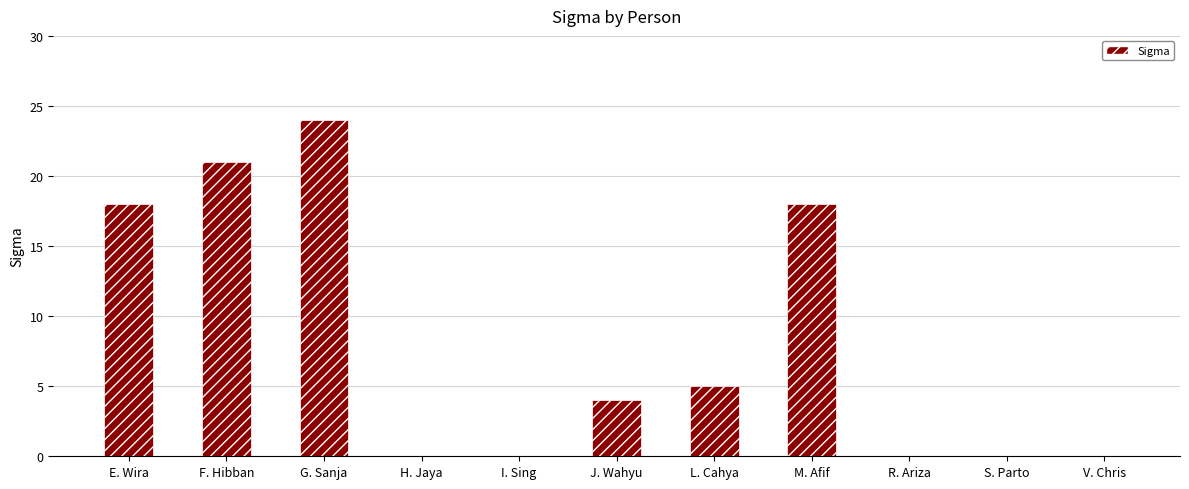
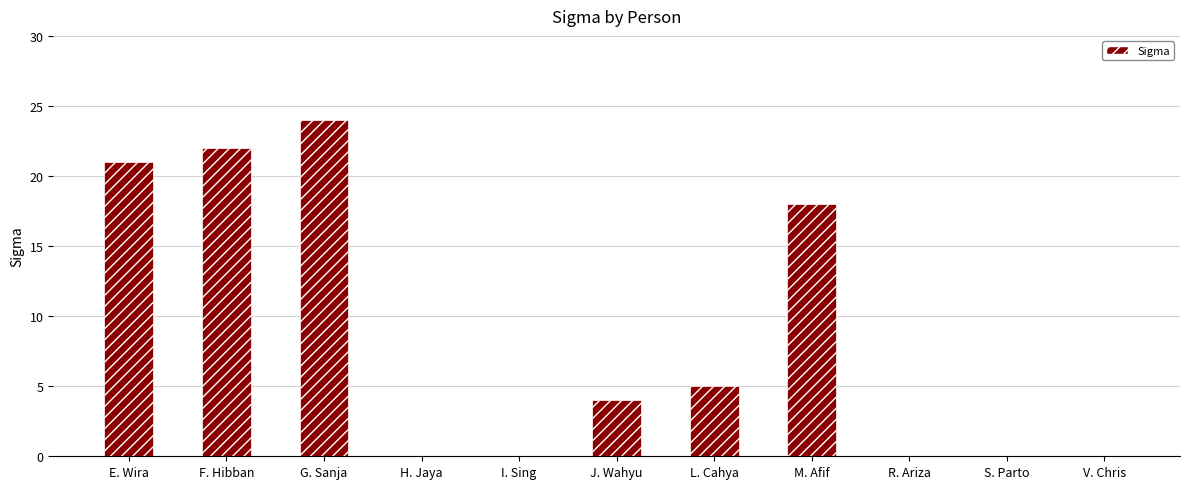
  {
-   "E. Wira": 18,
-   "F. Hibban": 21,
+   "E. Wira": 21,
+   "F. Hibban": 22,
    "G. Sanja": 24,
    "H. Jaya": 0,
    "I. Sing": 0,
    "J. Wahyu": 4,
    "L. Cahya": 5,
    "M. Afif": 18,
    "R. Ariza": 0,
    "S. Parto": 0,
    "V. Chris": 0
  }
